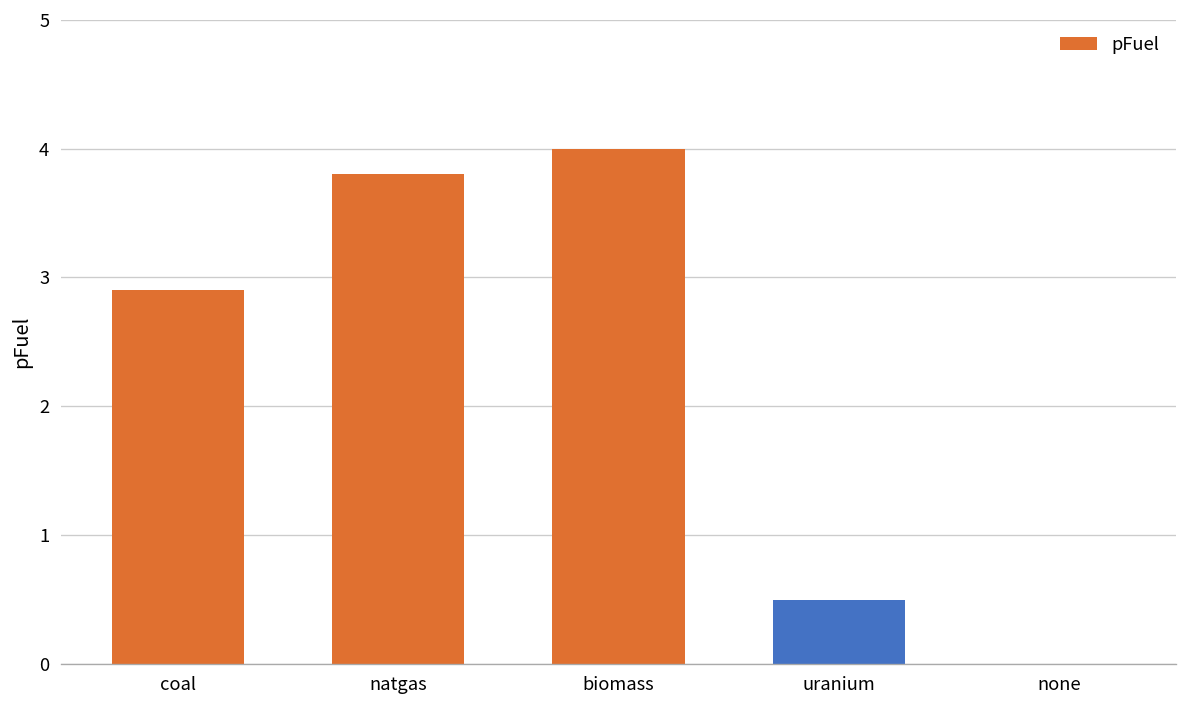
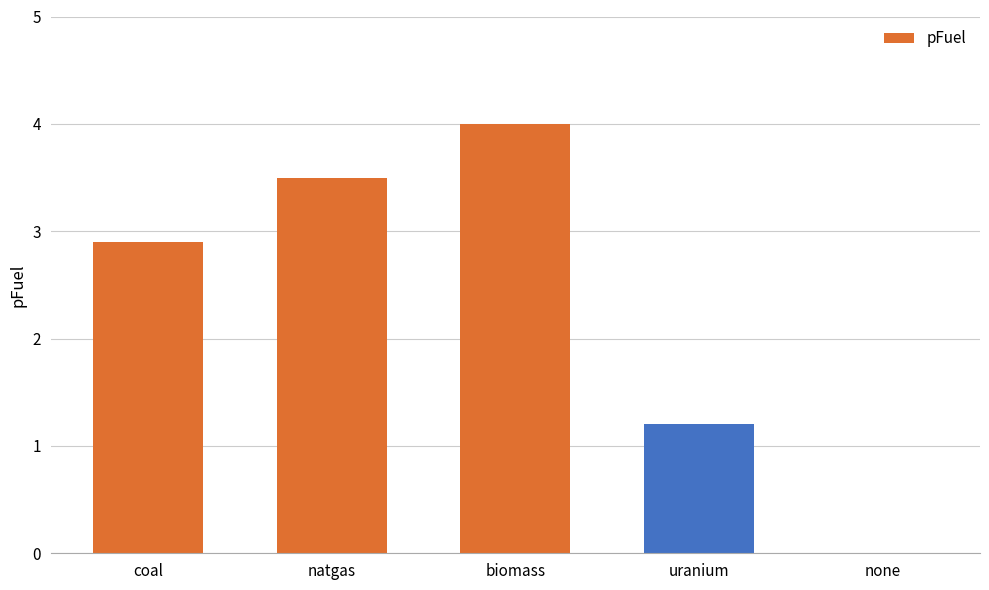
  {
    "coal": 2.9,
-   "natgas": 3.8,
+   "natgas": 3.5,
    "biomass": 4.0,
-   "uranium": 0.5,
+   "uranium": 1.2,
    "none": 0.0
  }
